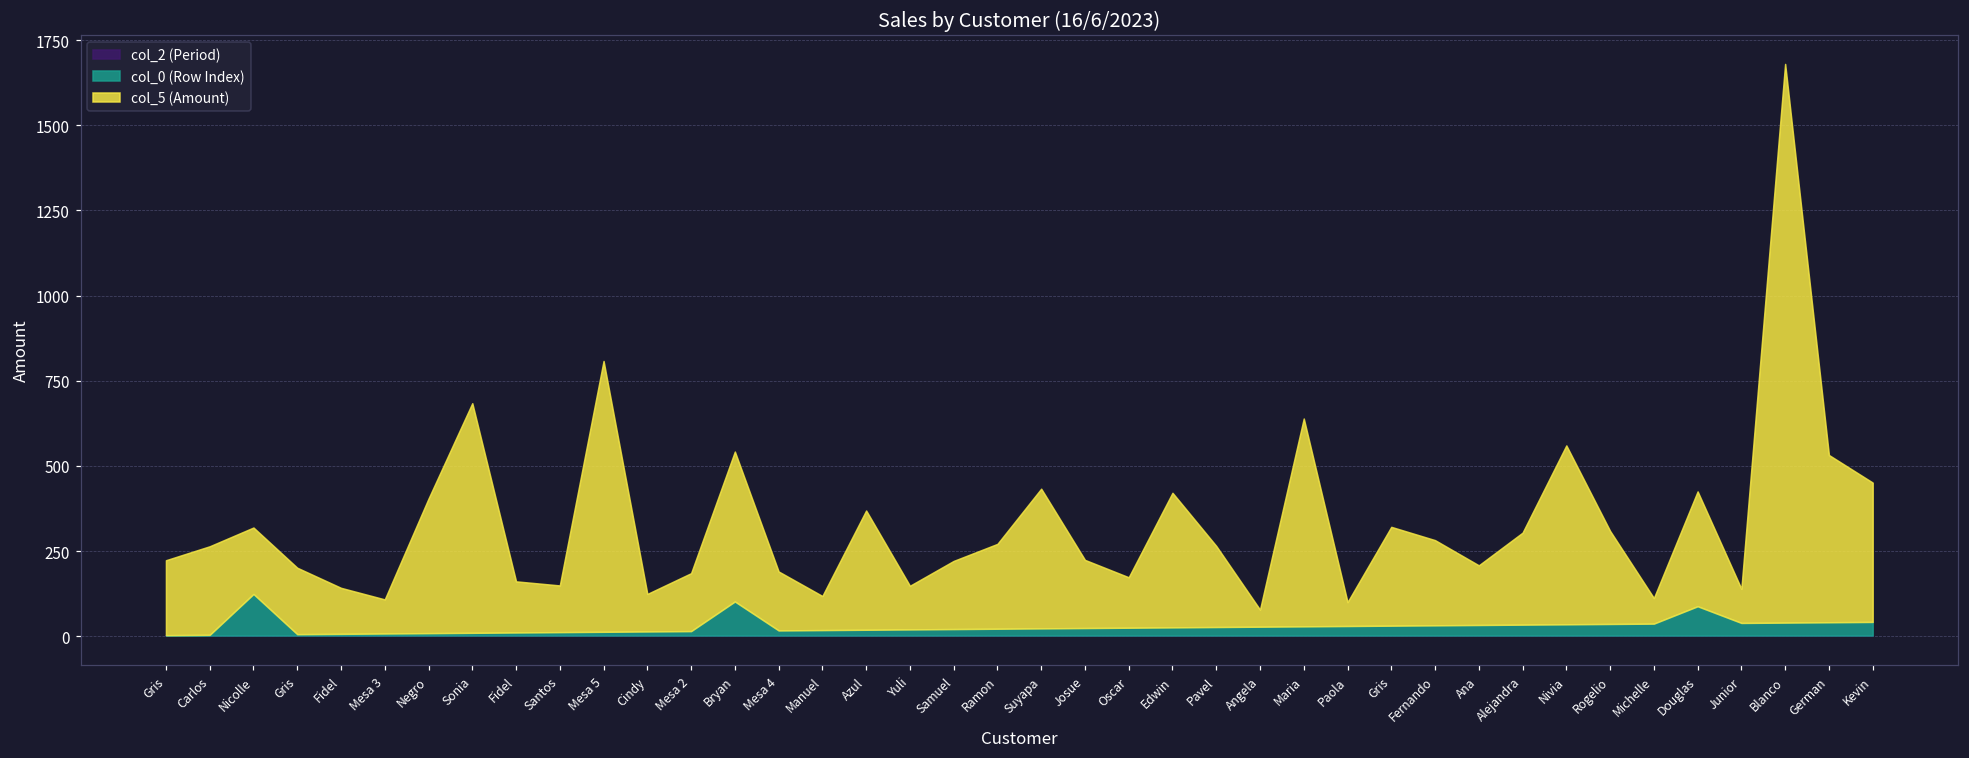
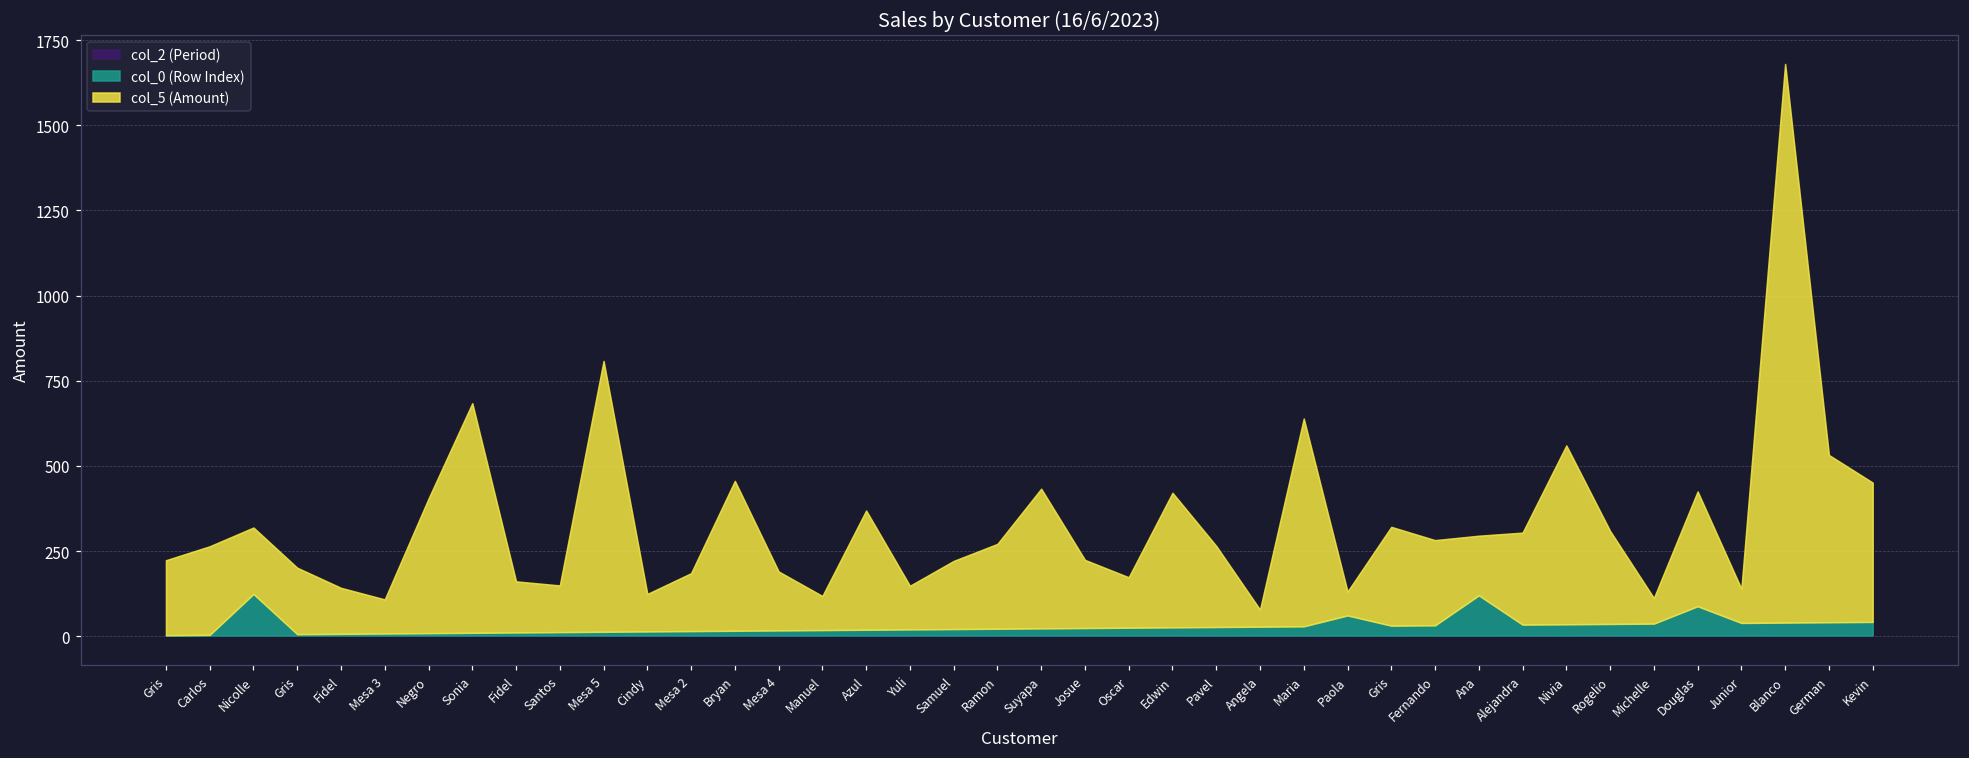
  {
    "col_0 (Row Index)": {
      "Nicolle": 120,
      "Santos": 10,
      "Mesa 5": 10,
      "Cindy": 10,
      "Mesa 2": 10,
-     "Bryan": 100,
+     "Bryan": 10,
      "Mesa 4": 20,
      "Manuel": 20,
      "Azul": 20,
      "Yuli": 20,
      "Samuel": 20,
      "Ramon": 20,
      "Suyapa": 20,
      "Josue": 20,
      "Oscar": 20,
      "Edwin": 20,
      "Pavel": 30,
      "Angela": 30,
      "Maria": 30,
-     "Paola": 30,
+     "Paola": 60,
      "Fernando": 30,
-     "Ana": 30,
+     "Ana": 120,
      "Alejandra": 30,
      "Nivia": 30,
      "Rogelio": 30,
      "Michelle": 40,
      "Douglas": 90,
      "Junior": 40,
      "Blanco": 40,
      "German": 40,
      "Kevin": 40
    },
    "col_5 (Amount)": {
      "Carlos": 260,
      "Nicolle": 200,
      "Mesa 3": 100,
      "Negro": 400,
      "Sonia": 670,
      "Santos": 140,
      "Mesa 5": 800,
      "Cindy": 110,
      "Mesa 2": 170,
      "Bryan": 440,
      "Mesa 4": 170,
      "Manuel": 100,
      "Azul": 350,
      "Yuli": 130,
      "Samuel": 200,
      "Ramon": 250,
      "Suyapa": 410,
      "Josue": 200,
      "Oscar": 150,
      "Edwin": 400,
      "Pavel": 240,
      "Angela": 50,
      "Maria": 610,
      "Paola": 70,
      "Fernando": 250,
      "Ana": 180,
      "Alejandra": 270,
      "Nivia": 530,
      "Rogelio": 270,
      "Michelle": 80,
      "Douglas": 340,
      "Junior": 100,
      "Blanco": 1640,
      "German": 490,
      "Kevin": 410
    }
  }
